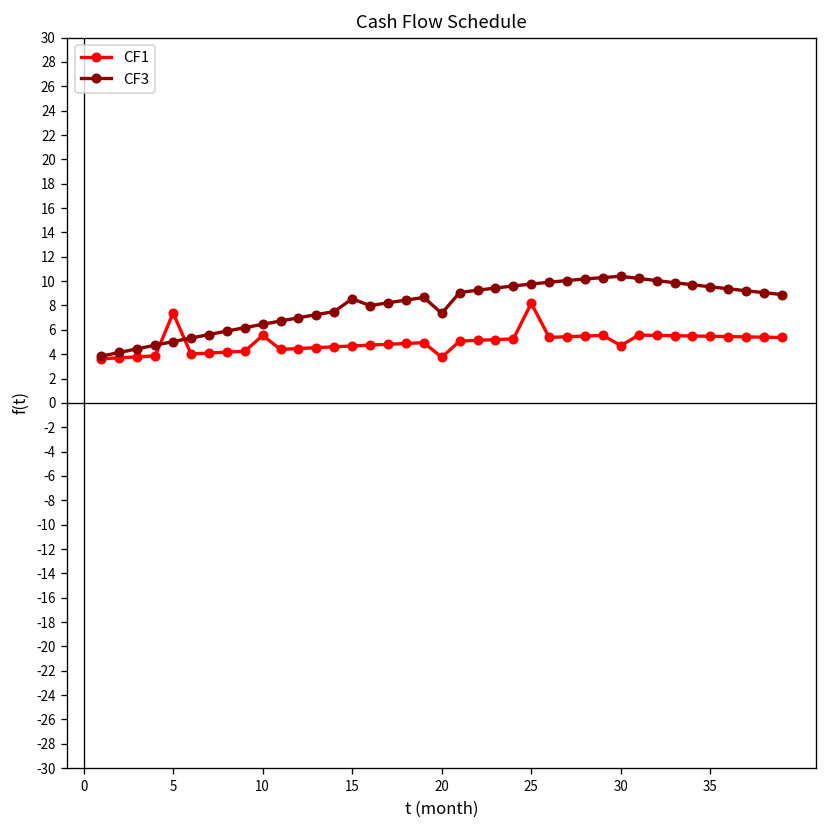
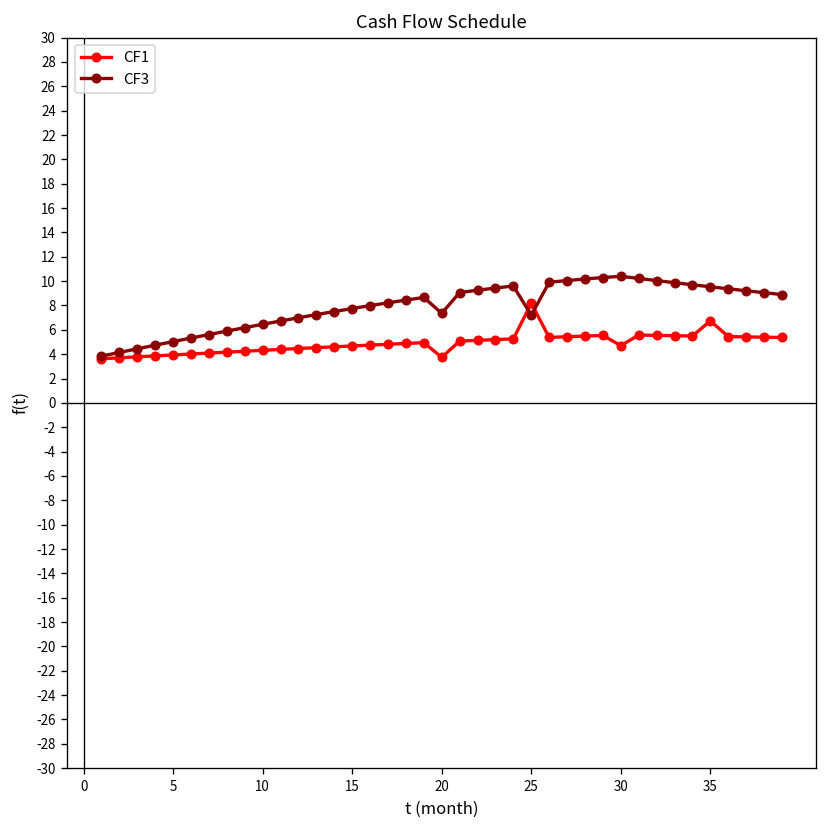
  {
    "CF1": {
-     "5": 7.4,
-     "10": 5.5,
+     "5": 3.9,
+     "10": 4.3,
      "15": 4.7,
      "20": 3.7,
      "25": 8.2,
      "30": 4.7,
-     "35": 5.5
+     "35": 6.7
    },
    "CF3": {
      "5": 5.0,
      "10": 6.5,
-     "15": 8.5,
+     "15": 7.8,
      "20": 7.4,
-     "25": 9.8,
+     "25": 7.2,
      "30": 10.4,
      "35": 9.5
    }
  }
